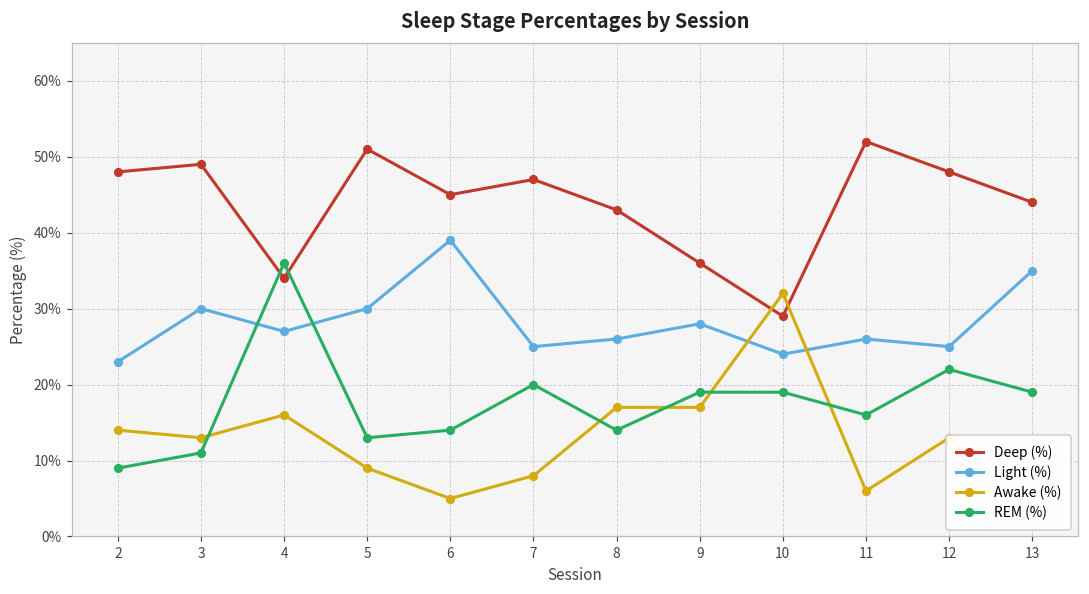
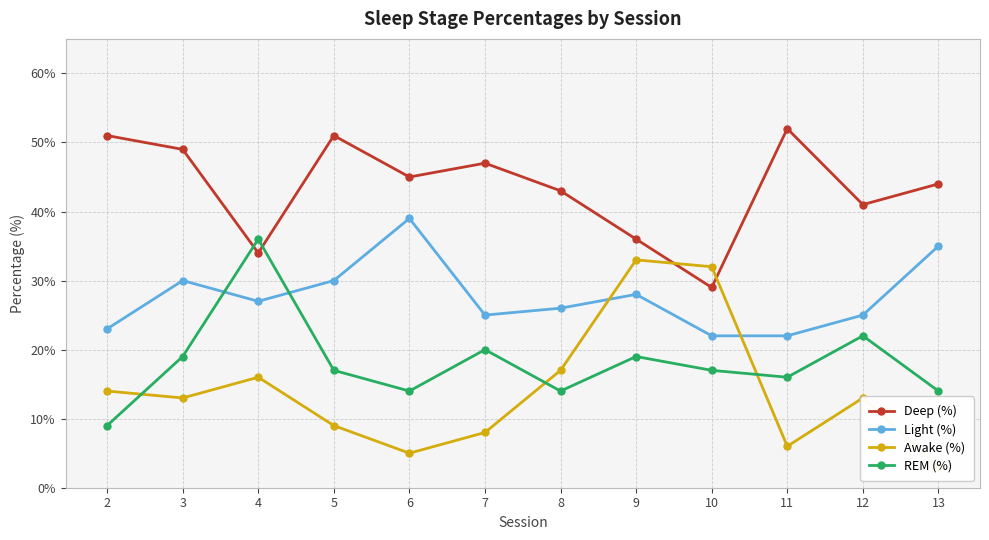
  {
    "Deep (%)": {
-     "2": "48%",
+     "2": "51%",
      "3": "49%",
      "4": "34%",
      "5": "51%",
      "6": "45%",
      "7": "47%",
      "8": "43%",
      "9": "36%",
      "10": "29%",
      "11": "52%",
-     "12": "48%",
+     "12": "41%",
      "13": "44%"
    },
    "Light (%)": {
      "2": "23%",
      "3": "30%",
      "4": "27%",
      "5": "30%",
      "6": "39%",
      "7": "25%",
      "8": "26%",
      "9": "28%",
-     "10": "24%",
-     "11": "26%",
+     "10": "22%",
+     "11": "22%",
      "12": "25%",
      "13": "35%"
    },
    "Awake (%)": {
      "2": "14%",
      "3": "13%",
      "4": "16%",
      "5": "9%",
      "6": "5%",
      "7": "8%",
      "8": "17%",
-     "9": "17%",
+     "9": "33%",
      "10": "32%",
      "11": "6%"
    },
    "REM (%)": {
      "2": "9%",
-     "3": "11%",
+     "3": "19%",
      "4": "36%",
-     "5": "13%",
+     "5": "17%",
      "6": "14%",
      "7": "20%",
      "8": "14%",
      "9": "19%",
-     "10": "19%",
+     "10": "17%",
      "11": "16%",
      "12": "22%",
-     "13": "19%"
+     "13": "14%"
    }
  }
